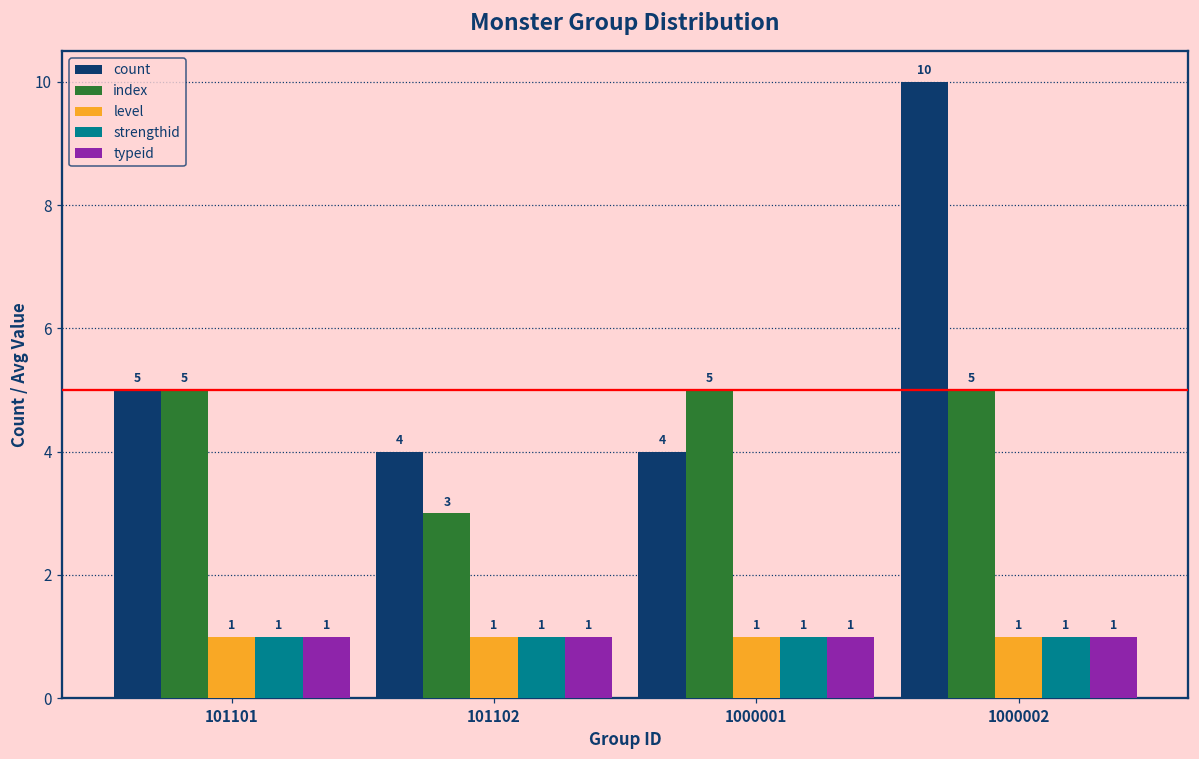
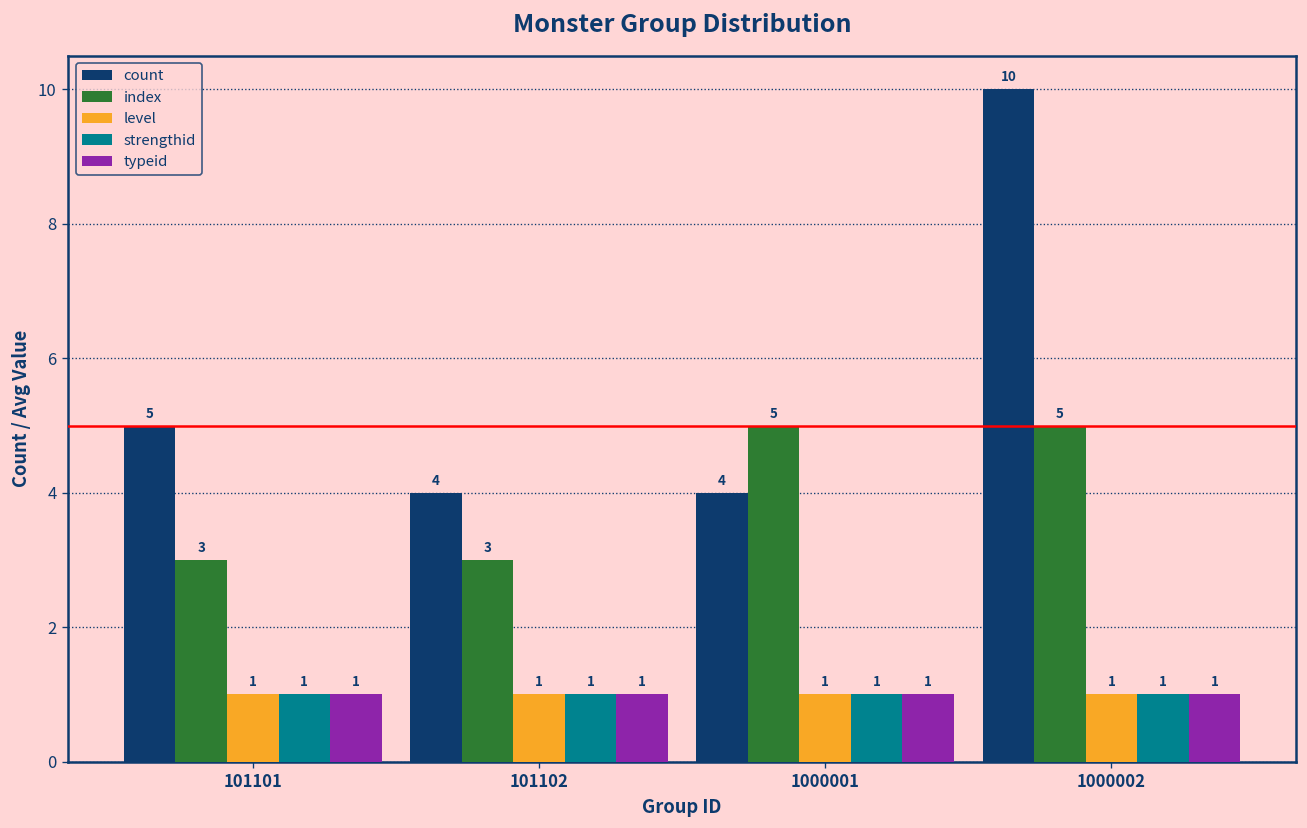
  {
    "count": {
      "101101": 5,
      "101102": 4,
      "1000001": 4,
      "1000002": 10
    },
    "index": {
-     "101101": 5,
+     "101101": 3,
      "101102": 3,
      "1000001": 5,
      "1000002": 5
    },
    "level": {
      "101101": 1,
      "101102": 1,
      "1000001": 1,
      "1000002": 1
    },
    "strengthid": {
      "101101": 1,
      "101102": 1,
      "1000001": 1,
      "1000002": 1
    },
    "typeid": {
      "101101": 1,
      "101102": 1,
      "1000001": 1,
      "1000002": 1
    }
  }
